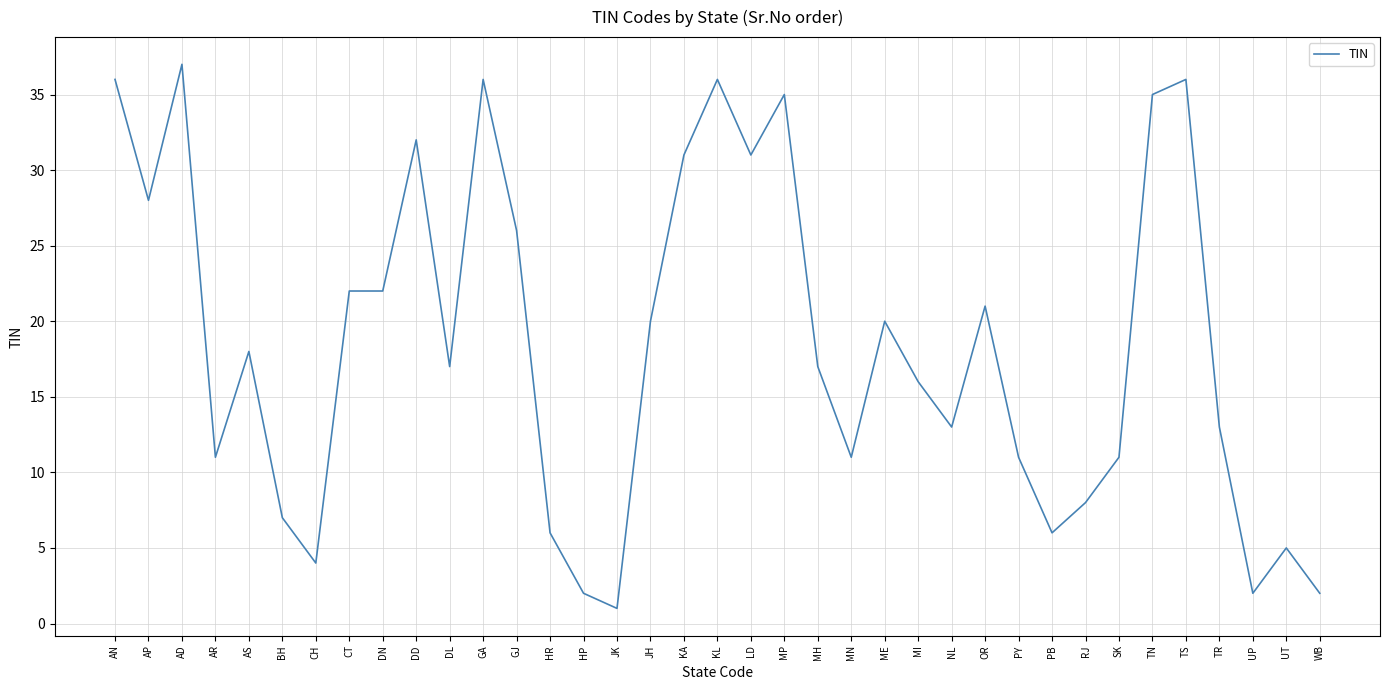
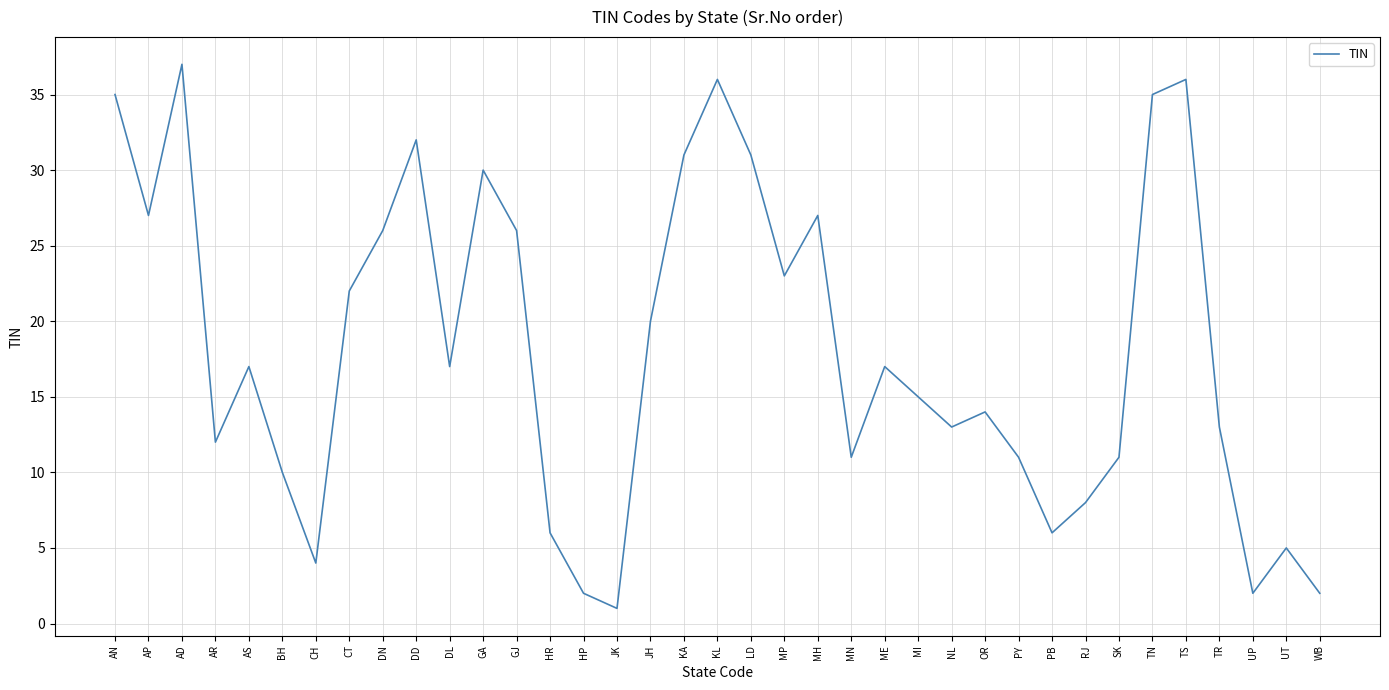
  {
-   "AN": 36,
-   "AP": 28,
+   "AN": 35,
+   "AP": 27,
    "AD": 37,
-   "AR": 11,
-   "AS": 18,
-   "BH": 7,
+   "AR": 12,
+   "AS": 17,
+   "BH": 10,
    "CH": 4,
    "CT": 22,
-   "DN": 22,
+   "DN": 26,
    "DD": 32,
    "DL": 17,
-   "GA": 36,
+   "GA": 30,
    "GJ": 26,
    "HR": 6,
    "HP": 2,
    "JK": 1,
    "JH": 20,
    "KA": 31,
    "KL": 36,
    "LD": 31,
-   "MP": 35,
-   "MH": 17,
+   "MP": 23,
+   "MH": 27,
    "MN": 11,
-   "ME": 20,
-   "MI": 16,
+   "ME": 17,
+   "MI": 15,
    "NL": 13,
-   "OR": 21,
+   "OR": 14,
    "PY": 11,
    "PB": 6,
    "RJ": 8,
    "SK": 11,
    "TN": 35,
    "TS": 36,
    "TR": 13,
    "UP": 2,
    "UT": 5,
    "WB": 2
  }
